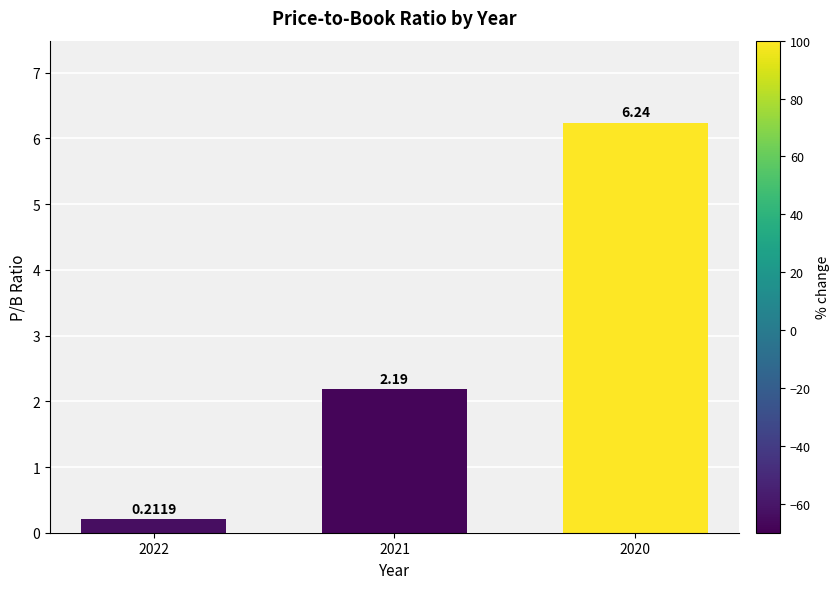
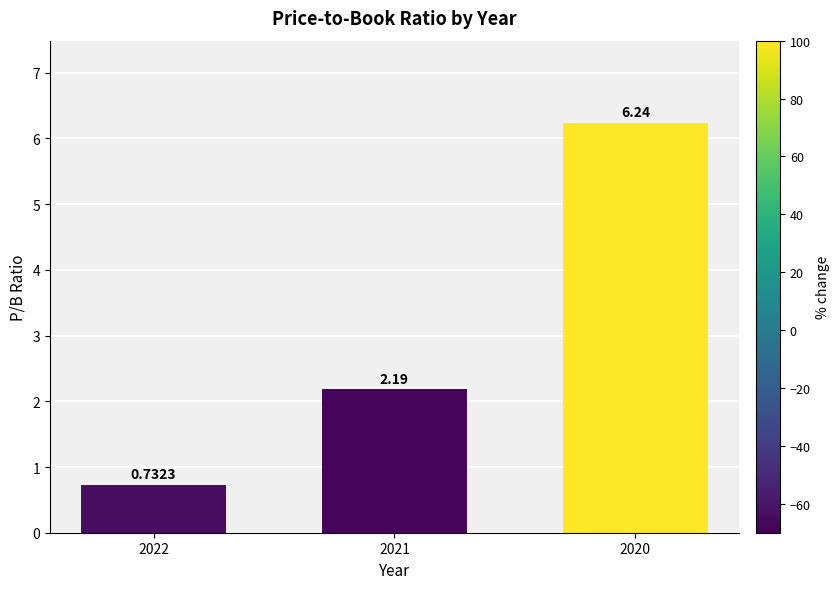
  {
-   "2022": 0.2119,
+   "2022": 0.7323,
    "2021": 2.19,
    "2020": 6.24
  }
